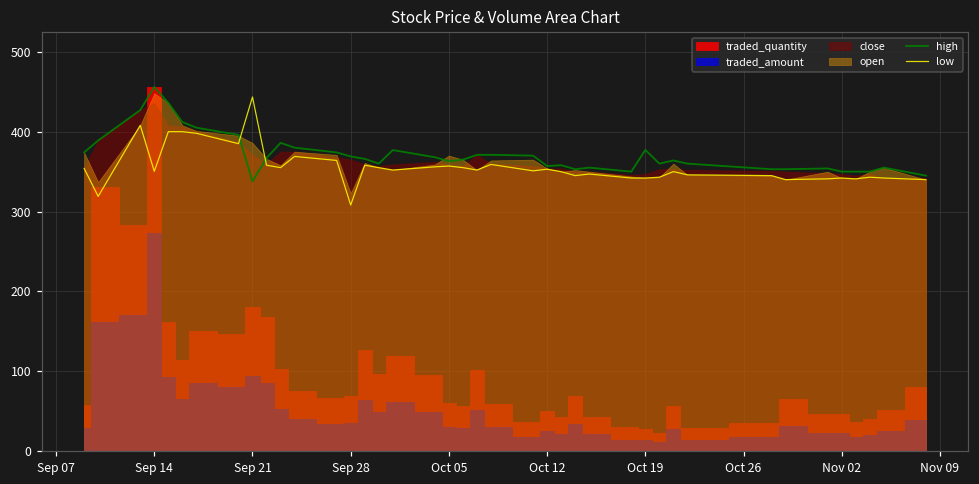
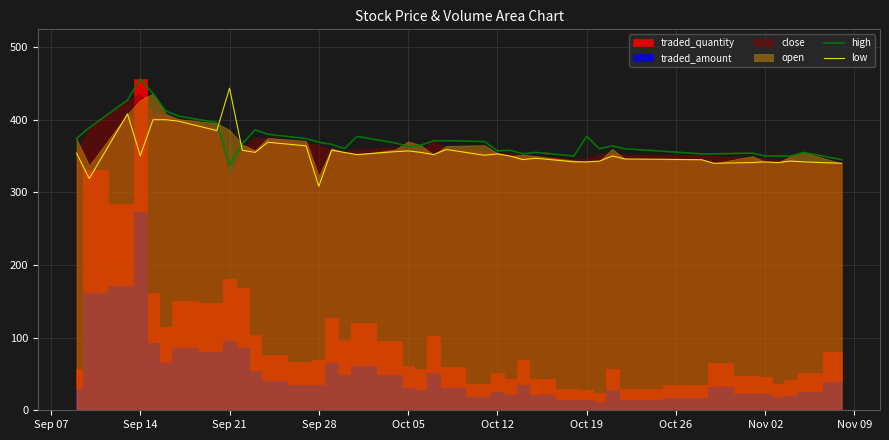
  {
    "high": {
      "Sep 14": 460,
      "Sep 21": 340,
      "Sep 28": 370,
      "Oct 05": 360,
      "Oct 19": 380
    },
    "low": {
      "Sep 14": 350,
      "Sep 21": 440,
      "Sep 28": 310
    },
    "close": {
      "Sep 14": 440,
-     "Sep 21": 370,
+     "Sep 21": 320,
      "Sep 28": 370,
      "Oct 19": 350
    },
    "open": {
-     "Sep 14": 450,
+     "Sep 14": 430,
      "Sep 21": 390,
      "Sep 28": 320,
      "Oct 05": 370
    }
  }
